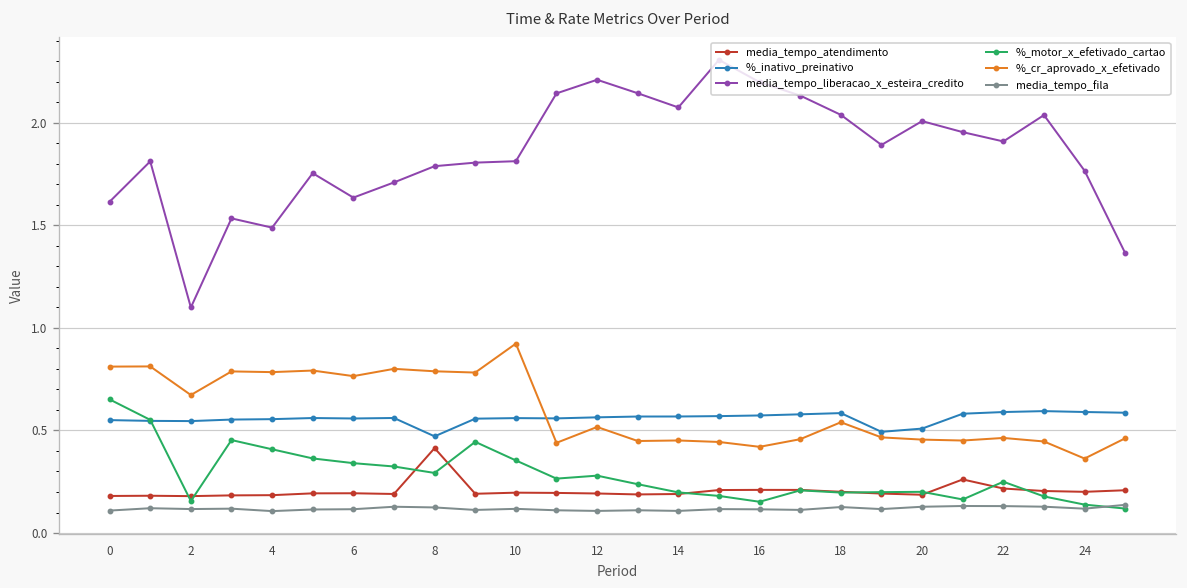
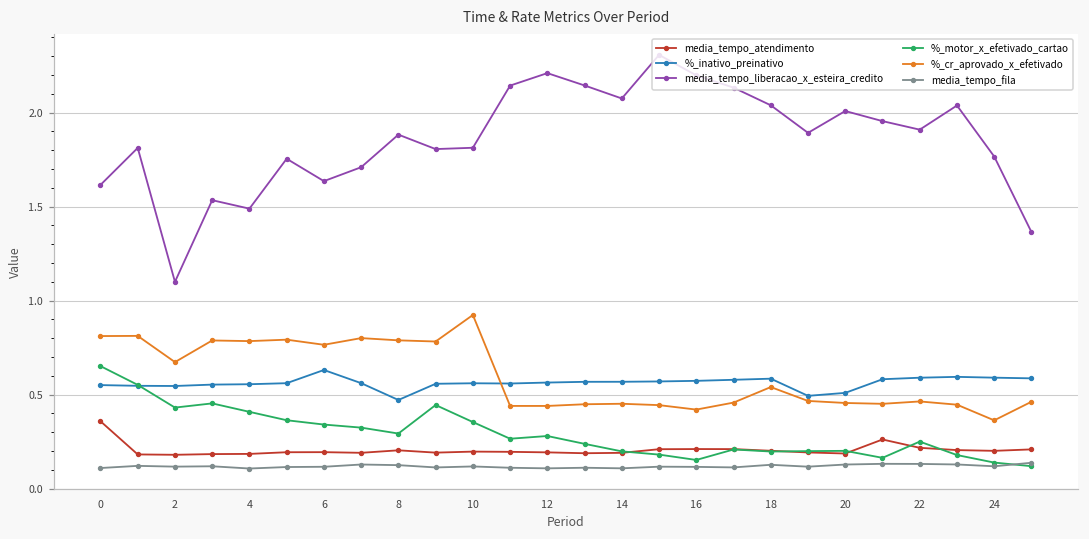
  {
    "media_tempo_atendimento": {
-     "0": 0.18,
+     "0": 0.36,
      "2": 0.18,
      "4": 0.18,
      "6": 0.19,
-     "8": 0.41,
+     "8": 0.20,
      "10": 0.20,
      "12": 0.19,
      "16": 0.21,
      "22": 0.22,
      "24": 0.20
    },
    "%_inativo_preinativo": {
      "0": 0.55,
      "2": 0.55,
      "4": 0.56,
-     "6": 0.56,
+     "6": 0.63,
      "8": 0.47,
      "10": 0.56,
      "12": 0.56,
      "14": 0.57,
      "16": 0.57,
      "18": 0.58,
      "20": 0.51,
      "22": 0.59,
      "24": 0.59
    },
    "media_tempo_liberacao_x_esteira_credito": {
      "0": 1.62,
      "2": 1.10,
      "4": 1.49,
      "6": 1.64,
-     "8": 1.79,
+     "8": 1.88,
      "10": 1.81,
      "12": 2.21,
      "14": 2.07,
      "18": 2.04,
      "20": 2.01,
      "22": 1.91,
      "24": 1.77
    },
    "%_motor_x_efetivado_cartao": {
      "0": 0.65,
-     "2": 0.16,
+     "2": 0.43,
      "4": 0.41,
      "6": 0.34,
      "8": 0.29,
      "10": 0.35,
      "12": 0.28,
      "16": 0.15,
      "22": 0.25,
      "24": 0.14
    },
    "%_cr_aprovado_x_efetivado": {
      "0": 0.81,
      "2": 0.67,
      "4": 0.78,
      "6": 0.76,
      "8": 0.79,
      "10": 0.92,
-     "12": 0.52,
+     "12": 0.44,
      "14": 0.45,
      "16": 0.42,
      "18": 0.54,
      "20": 0.46,
      "22": 0.46,
      "24": 0.36
    },
    "media_tempo_fila": {
      "0": 0.11,
      "2": 0.12,
      "4": 0.11,
      "6": 0.12,
      "8": 0.12,
      "10": 0.12,
      "12": 0.11,
      "14": 0.11,
      "16": 0.12,
      "18": 0.13,
      "20": 0.13,
      "22": 0.13,
      "24": 0.12
    }
  }
